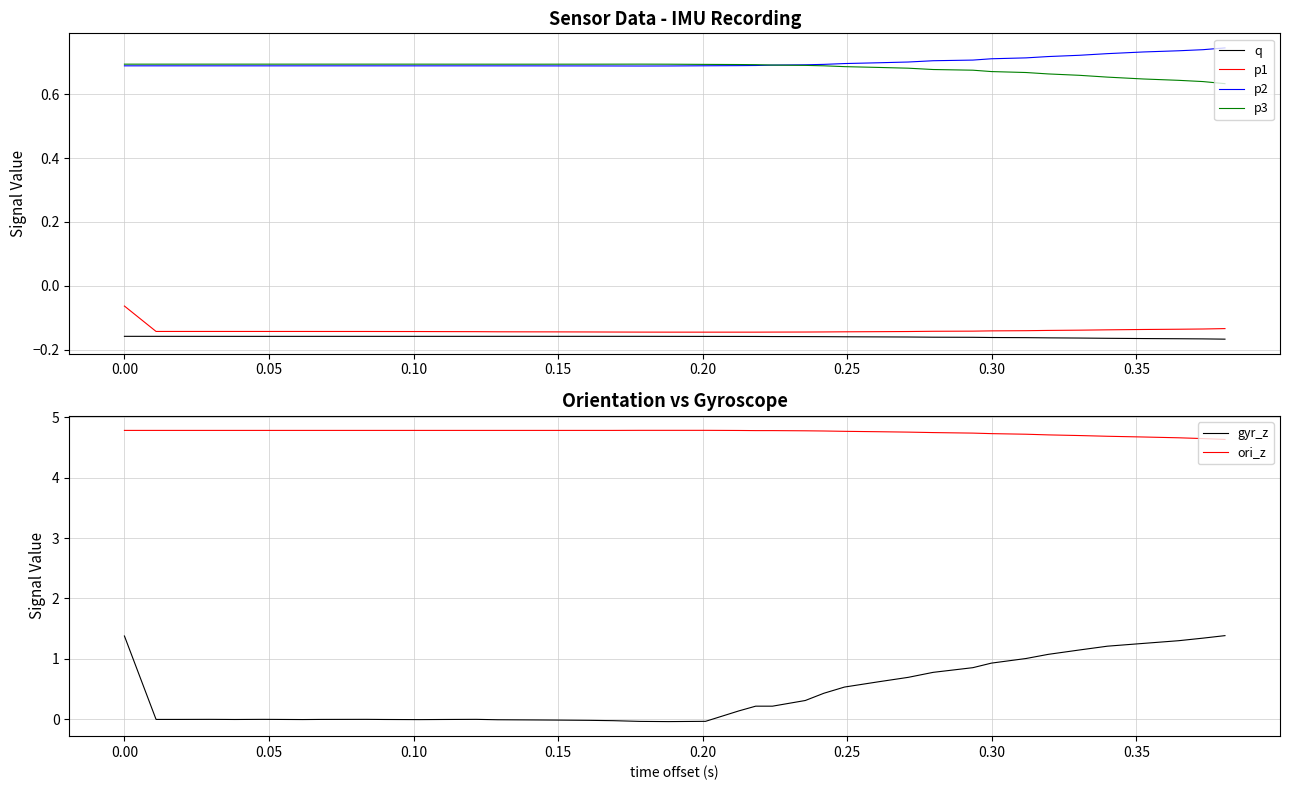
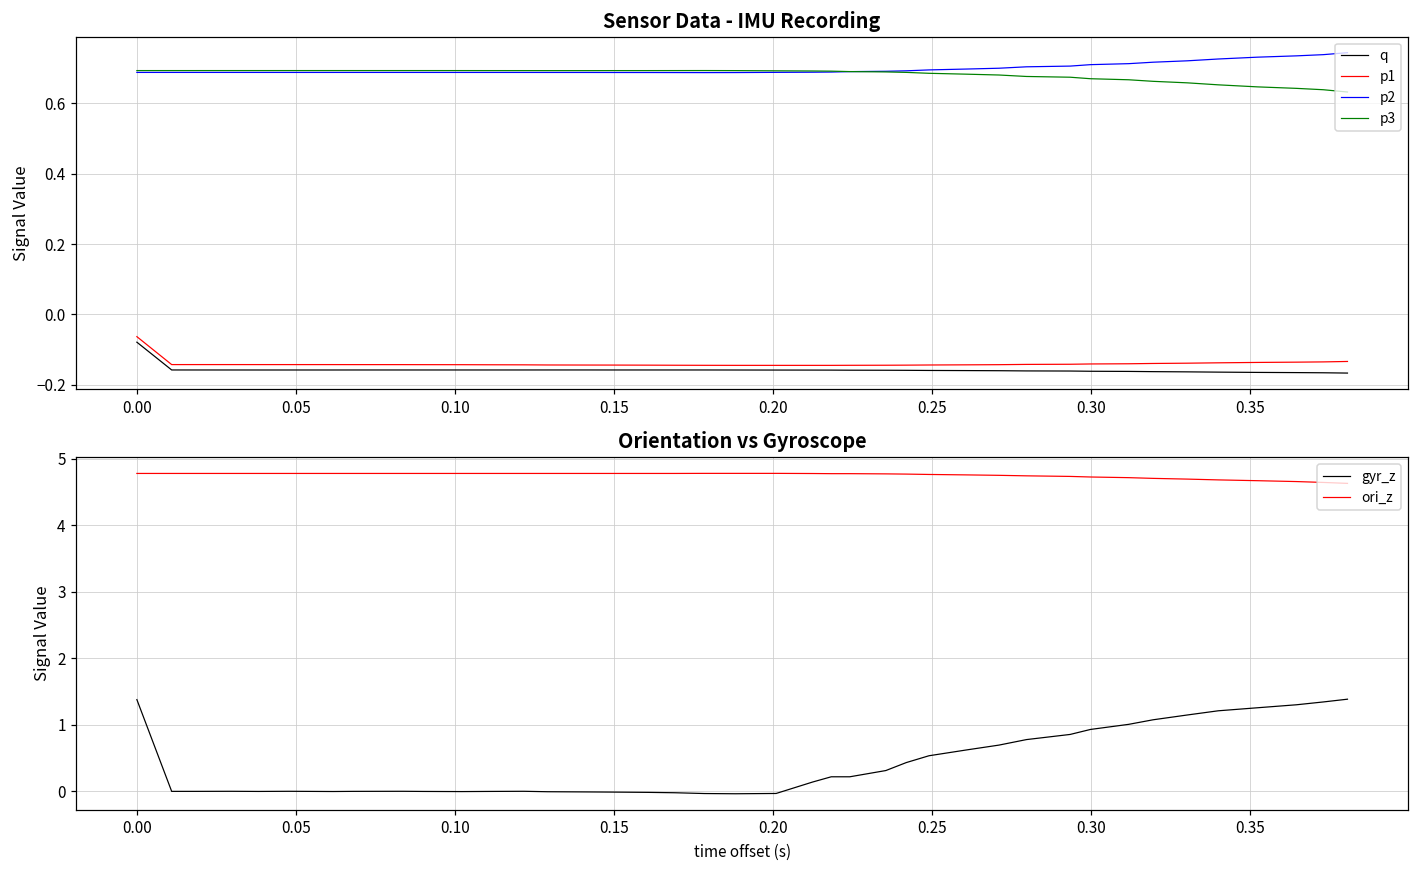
  {
    "Sensor Data - IMU Recording": {
      "q": {
-       "0.00": -0.16
+       "0.00": -0.08
      },
      "p1": {
        "0.00": -0.06
      }
    },
    "Orientation vs Gyroscope": {
      "gyr_z": {
        "0.00": 1.4
      },
      "ori_z": {
        "0.00": 4.8
      }
    }
  }
